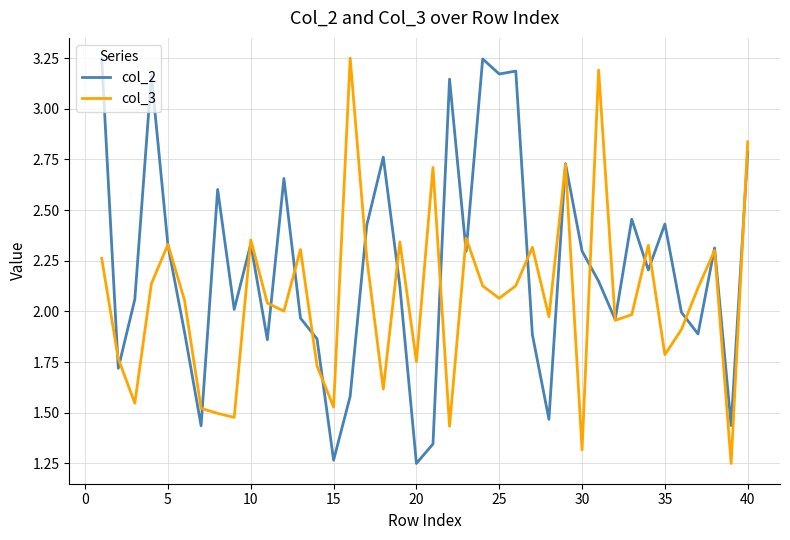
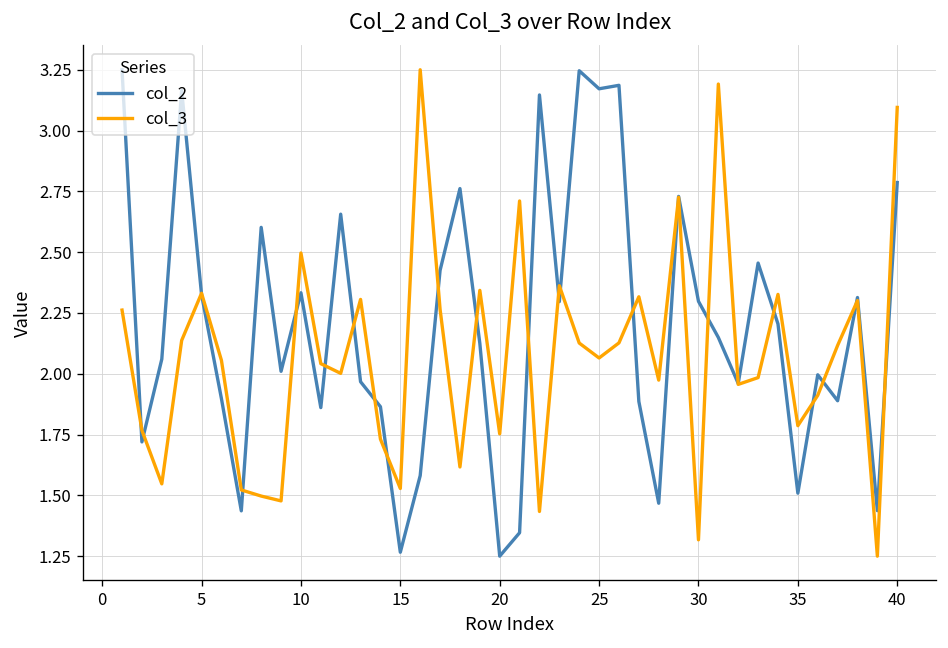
  {
    "col_2": {
      "10": 2.33,
      "15": 1.27,
      "20": 1.25,
      "25": 3.17,
      "30": 2.30,
-     "35": 2.43,
+     "35": 1.51,
      "40": 2.79
    },
    "col_3": {
-     "10": 2.35,
+     "10": 2.50,
      "15": 1.53,
      "20": 1.75,
      "25": 2.06,
      "30": 1.32,
      "35": 1.79,
-     "40": 2.84
+     "40": 3.10
    }
  }
